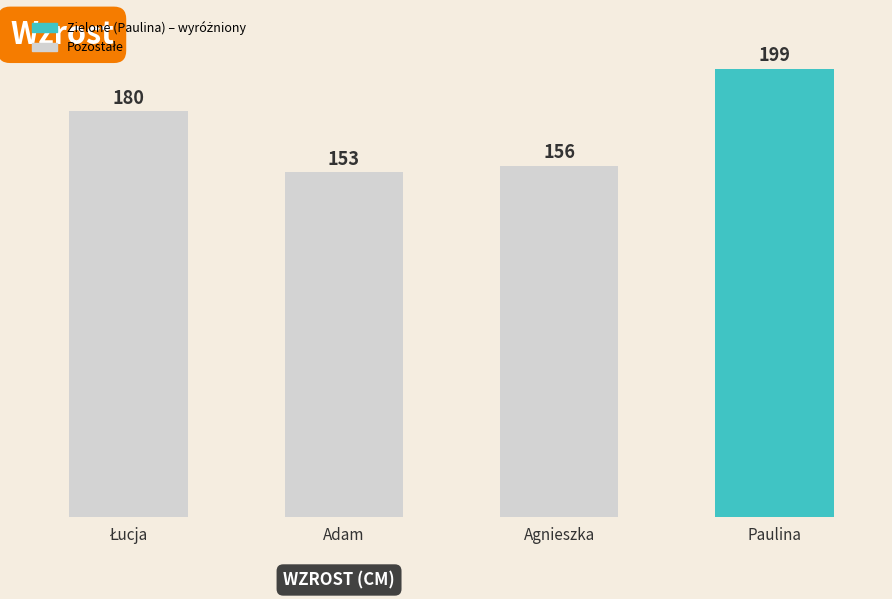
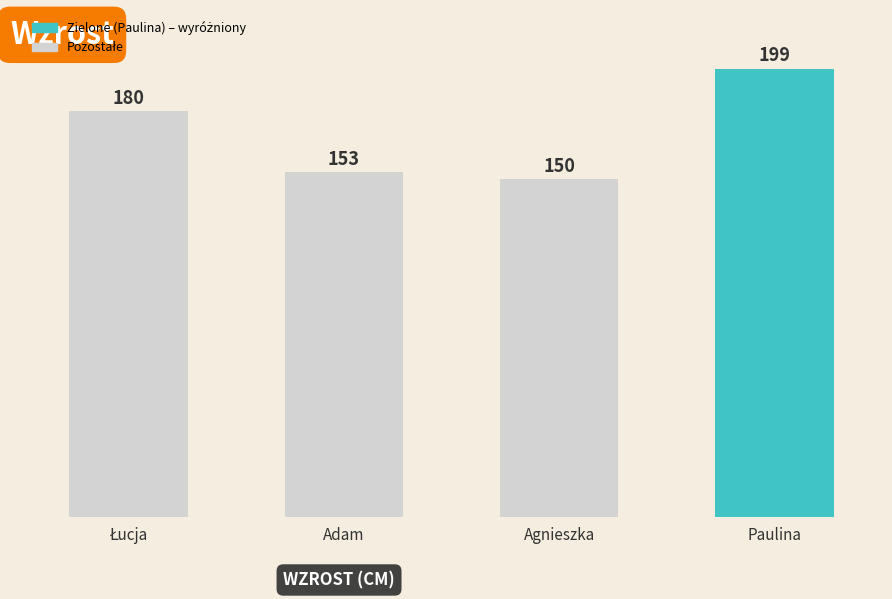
  {
    "Łucja": 180,
    "Adam": 153,
-   "Agnieszka": 156,
+   "Agnieszka": 150,
    "Paulina": 199
  }
